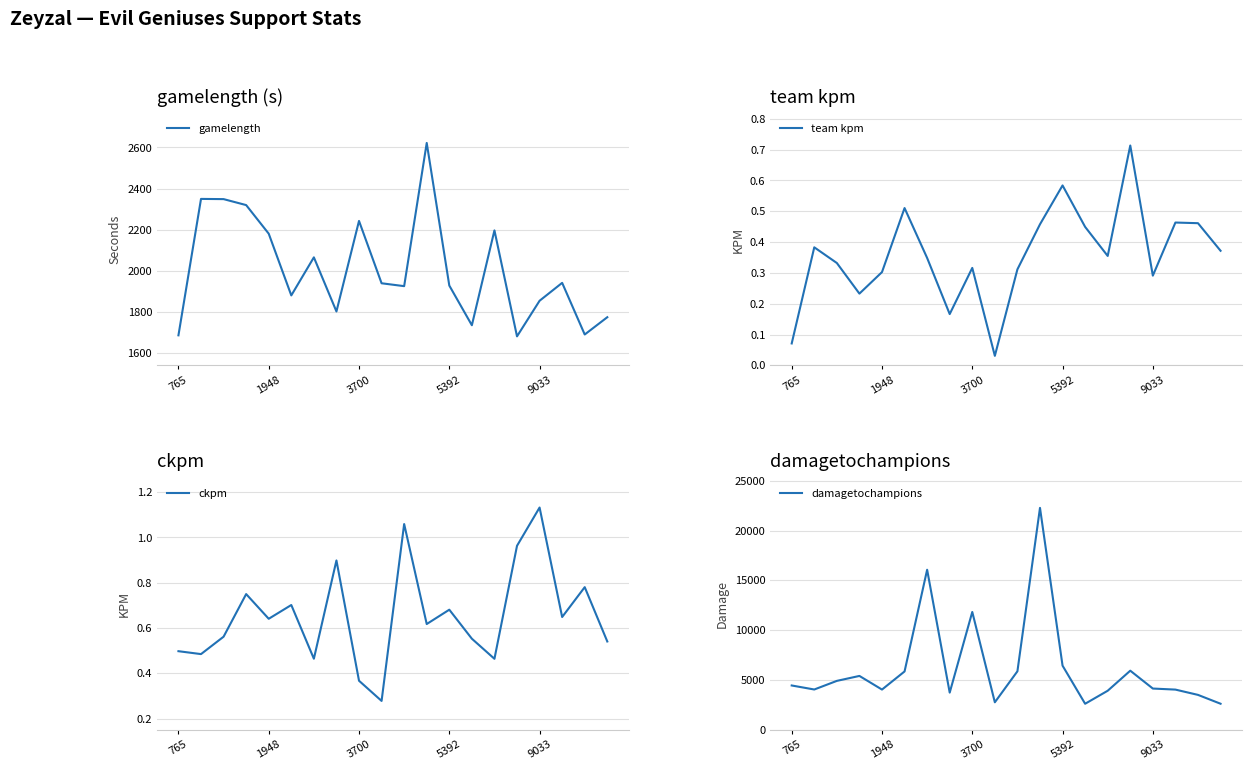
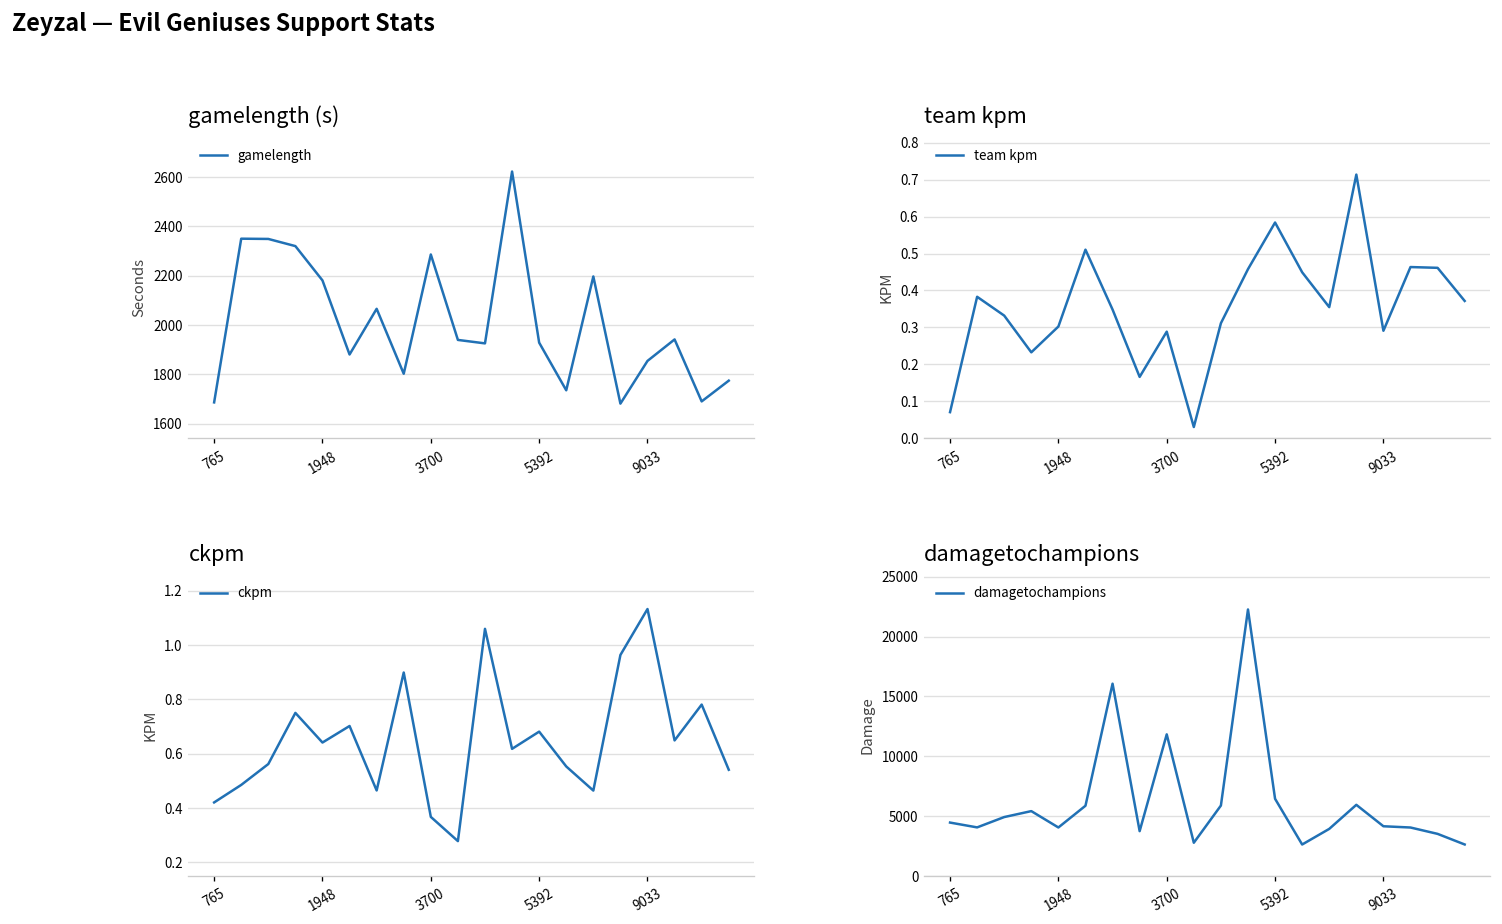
  {
    "gamelength (s)": {
      "765": 1690,
      "1948": 2180,
-     "3700": 2240,
+     "3700": 2290,
      "5392": 1930,
      "9033": 1860
    },
    "team kpm": {
      "765": 0.07,
      "1948": 0.30,
-     "3700": 0.32,
+     "3700": 0.29,
      "5392": 0.58,
      "9033": 0.29
    },
    "ckpm": {
-     "765": 0.50,
+     "765": 0.42,
      "1948": 0.64,
      "3700": 0.37,
      "5392": 0.68,
      "9033": 1.13
    },
    "damagetochampions": {
      "765": 4000,
      "1948": 4000,
      "3700": 12000,
      "5392": 6000,
      "9033": 4000
    }
  }
